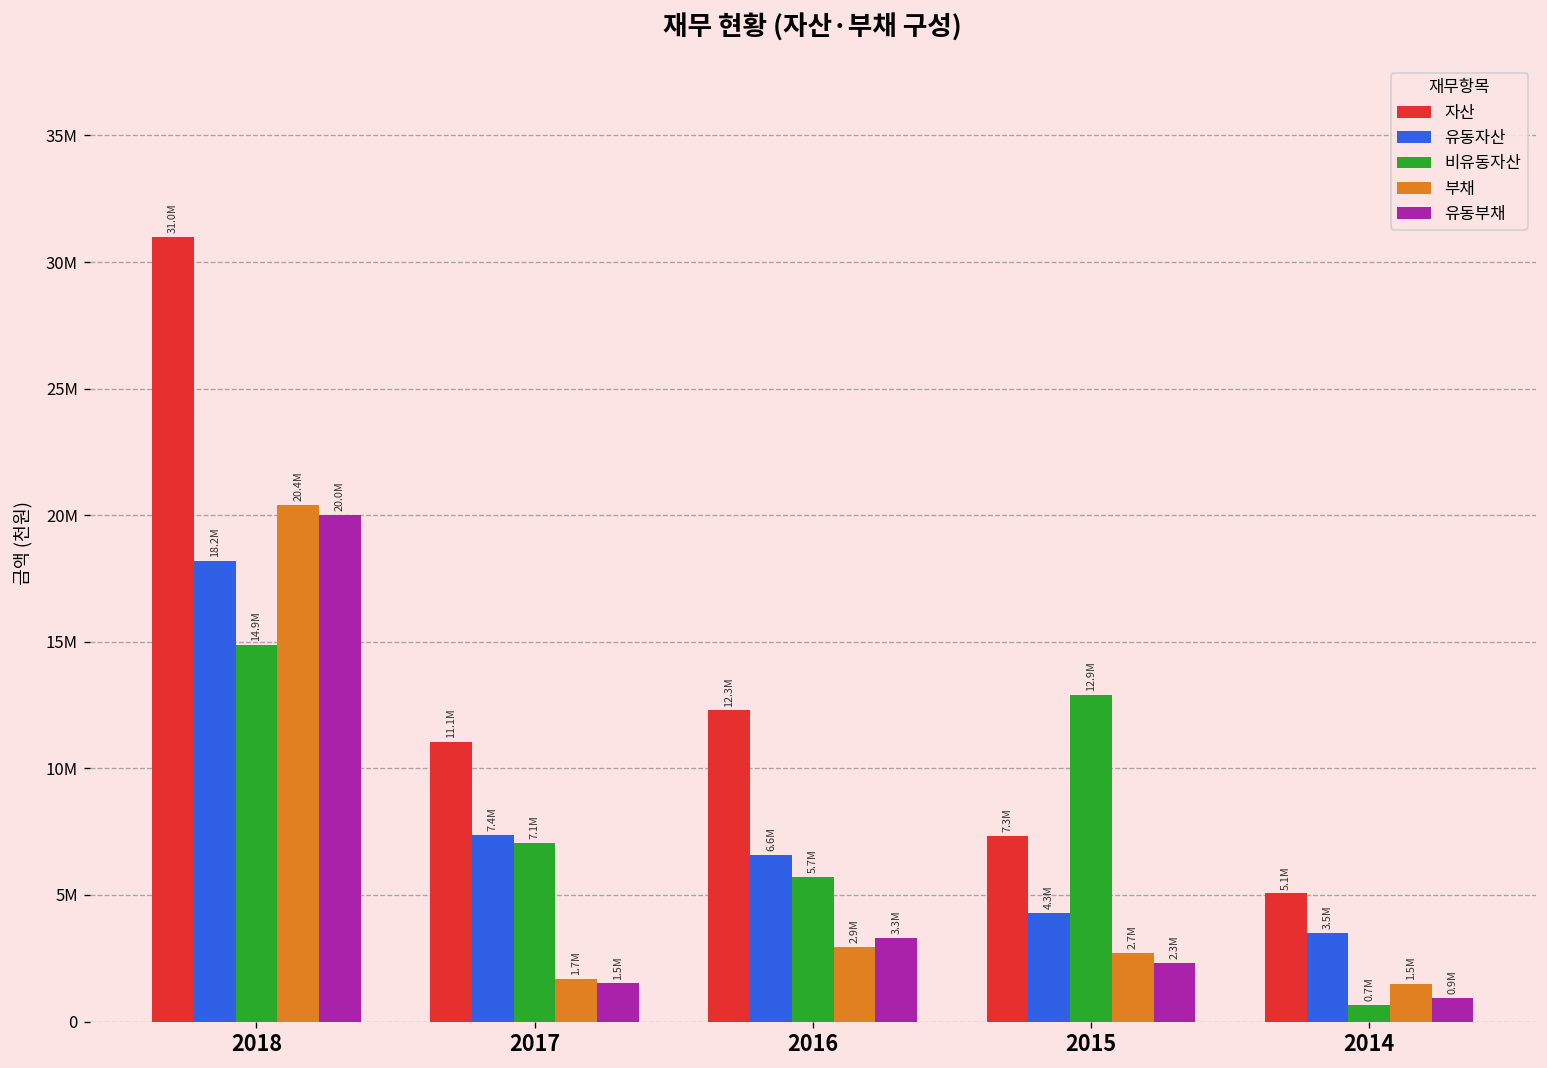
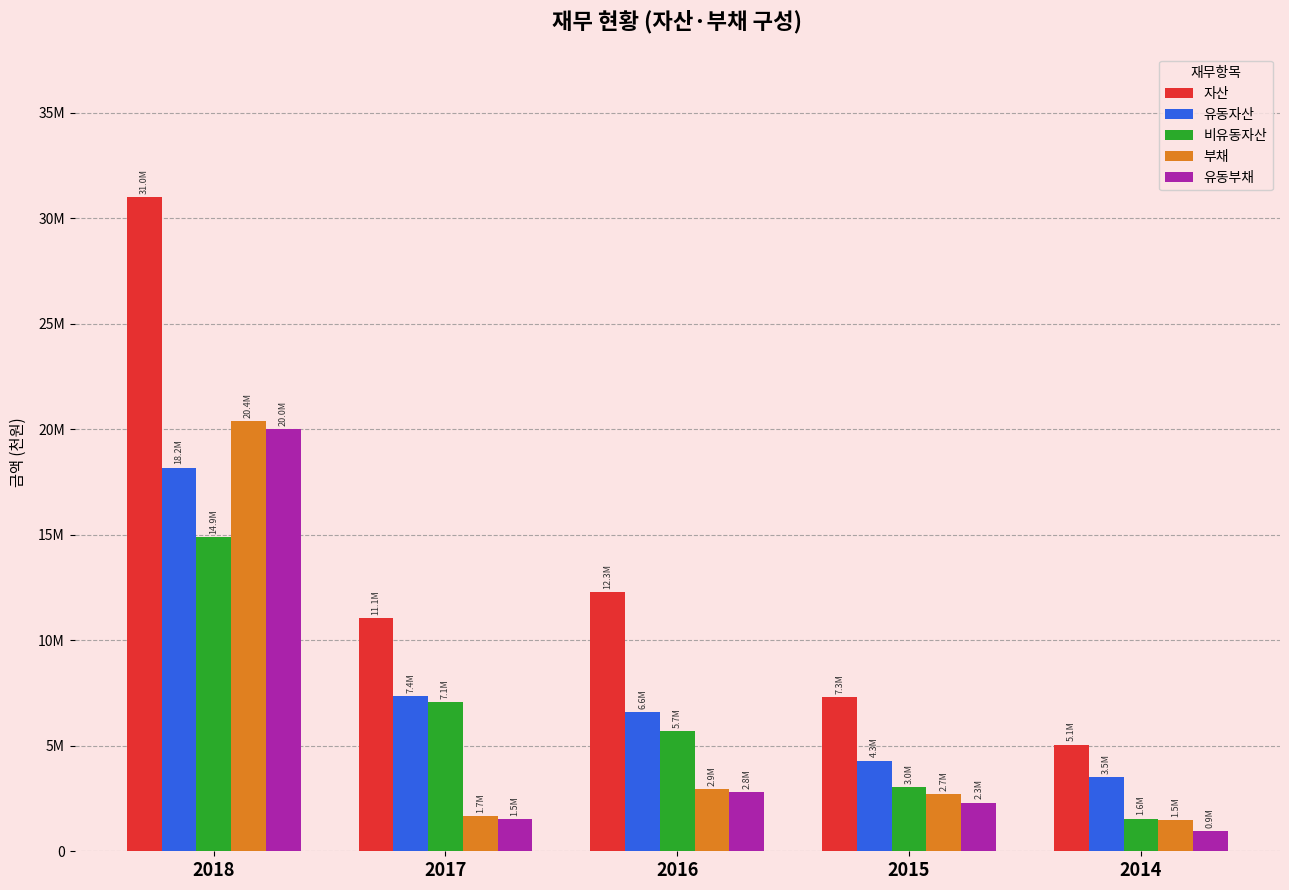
  {
    "자산": {
      "2018": "31.0M",
      "2017": "11.1M",
      "2016": "12.3M",
      "2015": "7.3M",
      "2014": "5.1M"
    },
    "유동자산": {
      "2018": "18.2M",
      "2017": "7.4M",
      "2016": "6.6M",
      "2015": "4.3M",
      "2014": "3.5M"
    },
    "비유동자산": {
      "2018": "14.9M",
      "2017": "7.1M",
      "2016": "5.7M",
-     "2015": "12.9M",
-     "2014": "0.7M"
+     "2015": "3.0M",
+     "2014": "1.6M"
    },
    "부채": {
      "2018": "20.4M",
      "2017": "1.7M",
      "2016": "2.9M",
      "2015": "2.7M",
      "2014": "1.5M"
    },
    "유동부채": {
      "2018": "20.0M",
      "2017": "1.5M",
-     "2016": "3.3M",
+     "2016": "2.8M",
      "2015": "2.3M",
      "2014": "0.9M"
    }
  }
